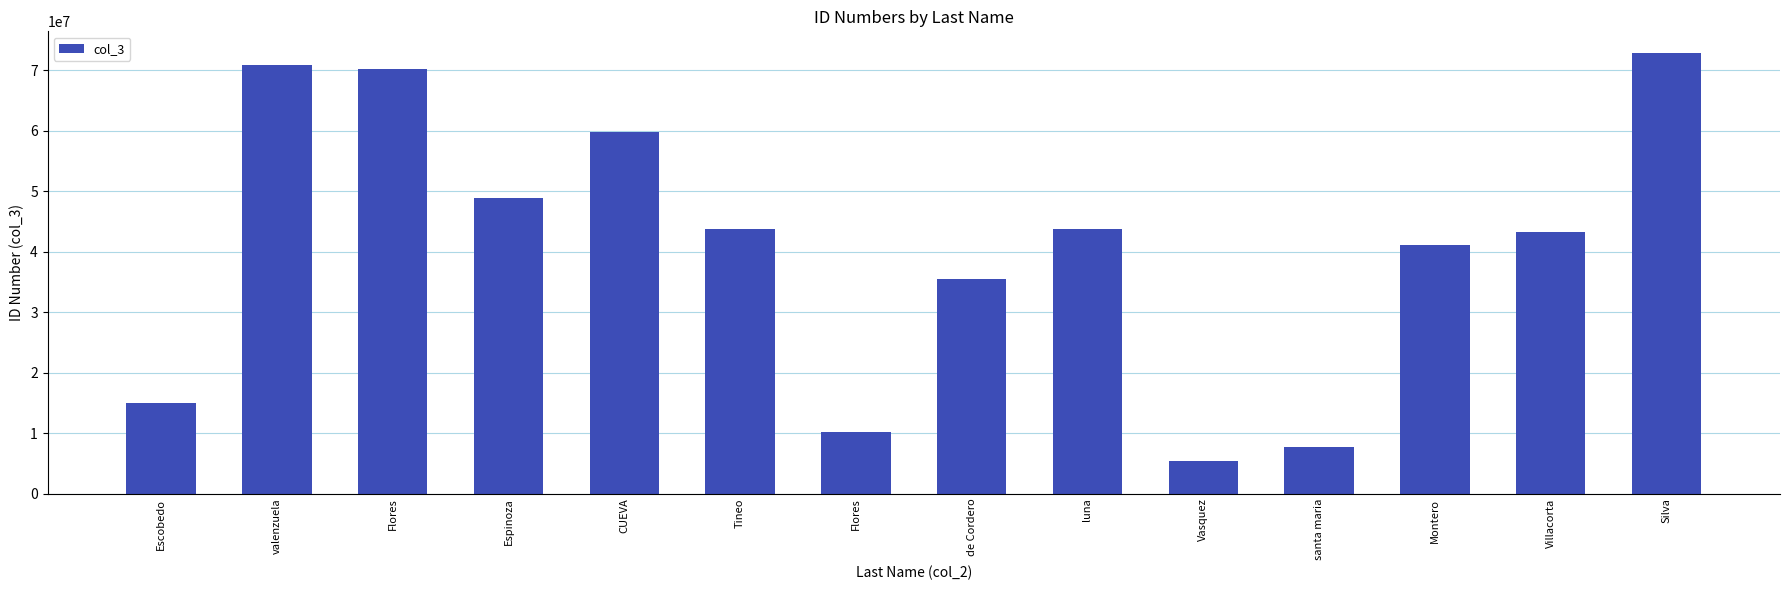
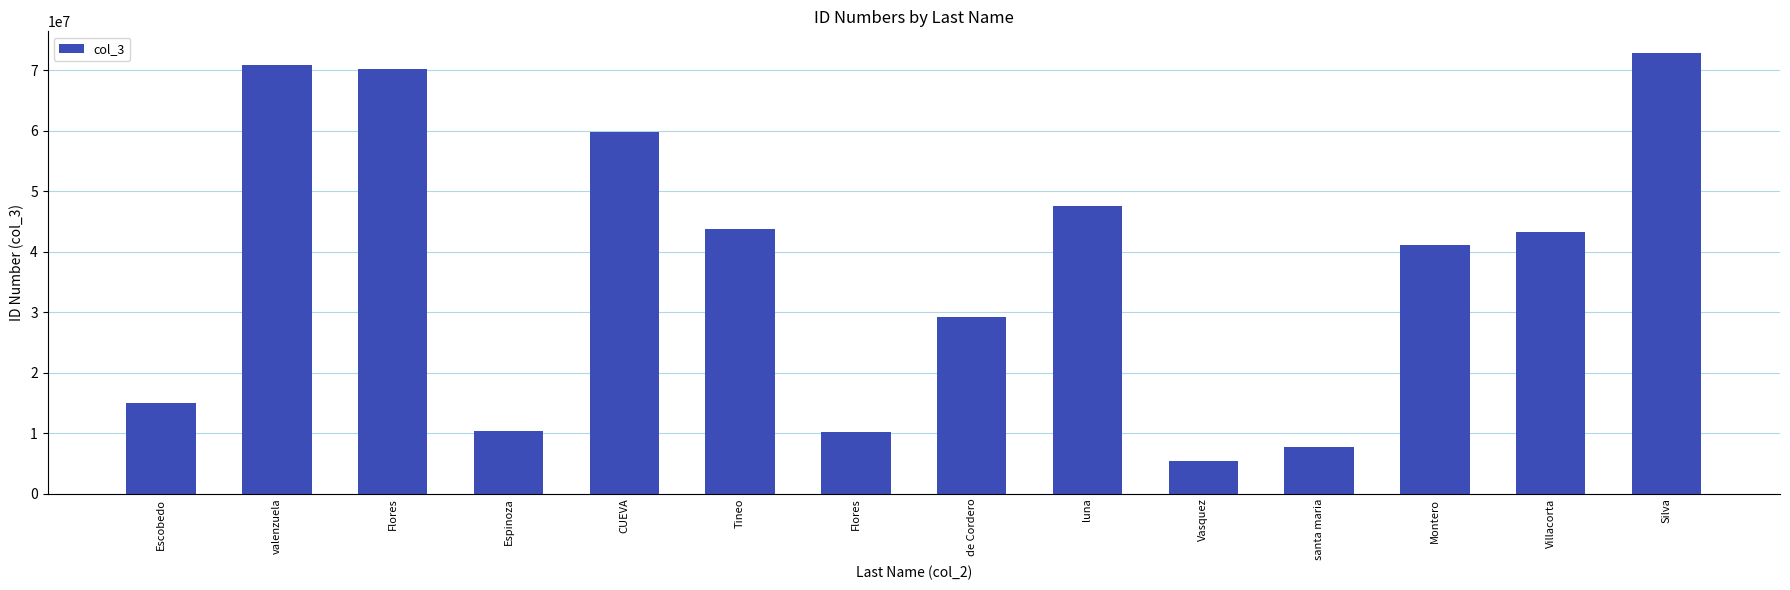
  {
    "Escobedo": 15000000,
    "valenzuela": 71000000,
-   "Espinoza": 49000000,
+   "Espinoza": 10000000,
    "CUEVA": 60000000,
    "Tineo": 44000000,
-   "de Cordero": 35000000,
-   "luna": 44000000,
+   "de Cordero": 29000000,
+   "luna": 48000000,
    "Vasquez": 5000000,
    "santa maria": 8000000,
    "Montero": 41000000,
    "Villacorta": 43000000,
    "Silva": 73000000
  }
